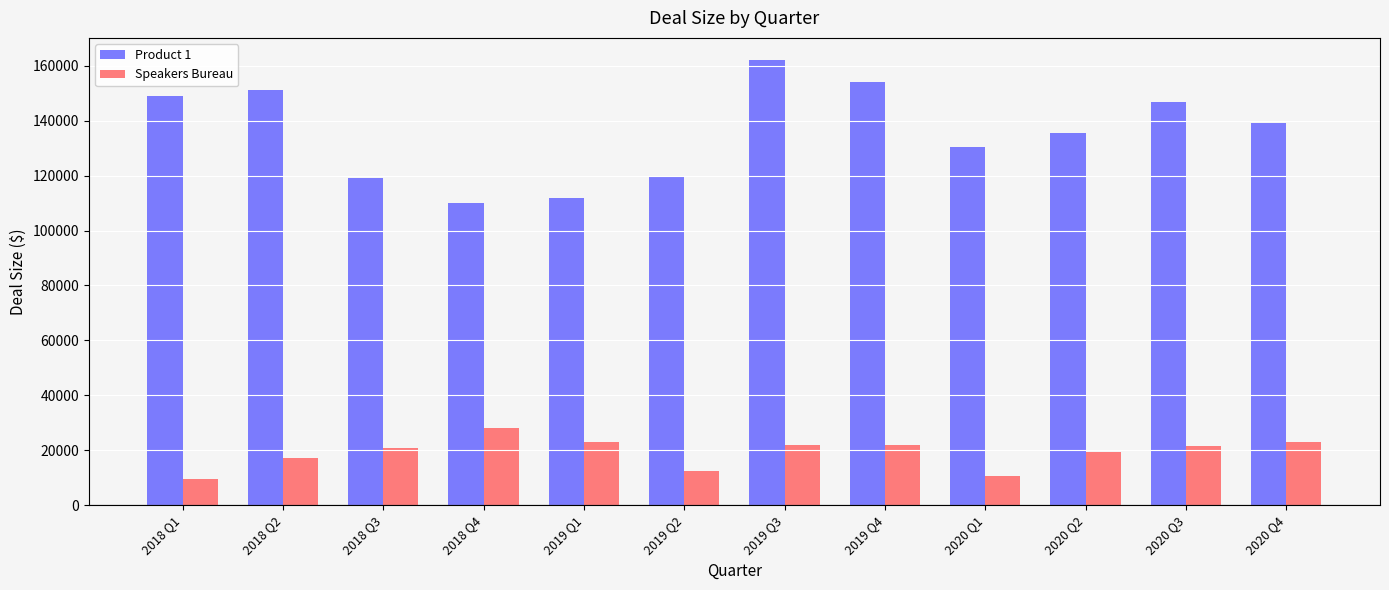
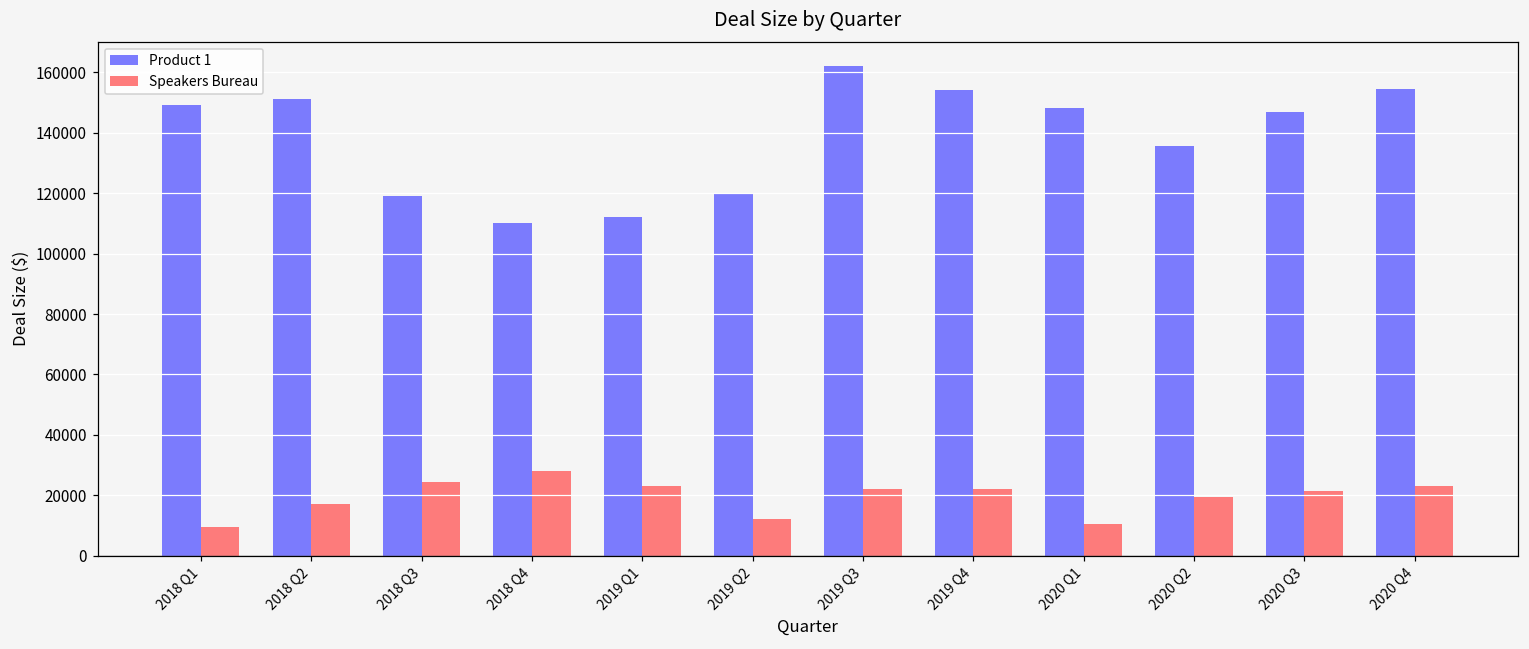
  {
    "Product 1": {
      "2018 Q1": 149000,
      "2018 Q2": 151000,
      "2018 Q3": 119000,
      "2018 Q4": 110000,
      "2019 Q1": 112000,
      "2019 Q2": 120000,
      "2019 Q3": 162000,
      "2019 Q4": 154000,
-     "2020 Q1": 131000,
+     "2020 Q1": 148000,
      "2020 Q2": 136000,
      "2020 Q3": 147000,
-     "2020 Q4": 139000
+     "2020 Q4": 155000
    },
    "Speakers Bureau": {
      "2018 Q1": 10000,
      "2018 Q2": 17000,
-     "2018 Q3": 21000,
+     "2018 Q3": 24000,
      "2018 Q4": 28000,
      "2019 Q1": 23000,
      "2019 Q2": 12000,
      "2019 Q3": 22000,
      "2019 Q4": 22000,
      "2020 Q1": 11000,
      "2020 Q2": 20000,
      "2020 Q3": 22000,
      "2020 Q4": 23000
    }
  }
